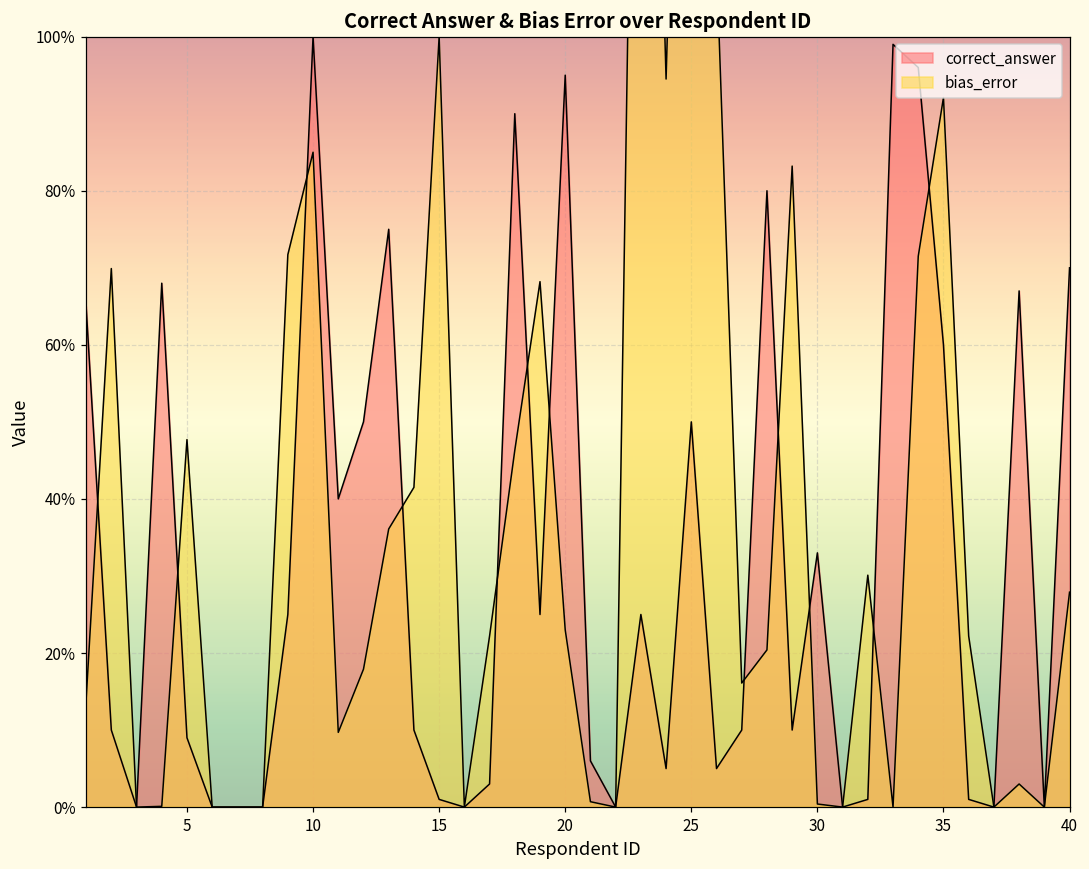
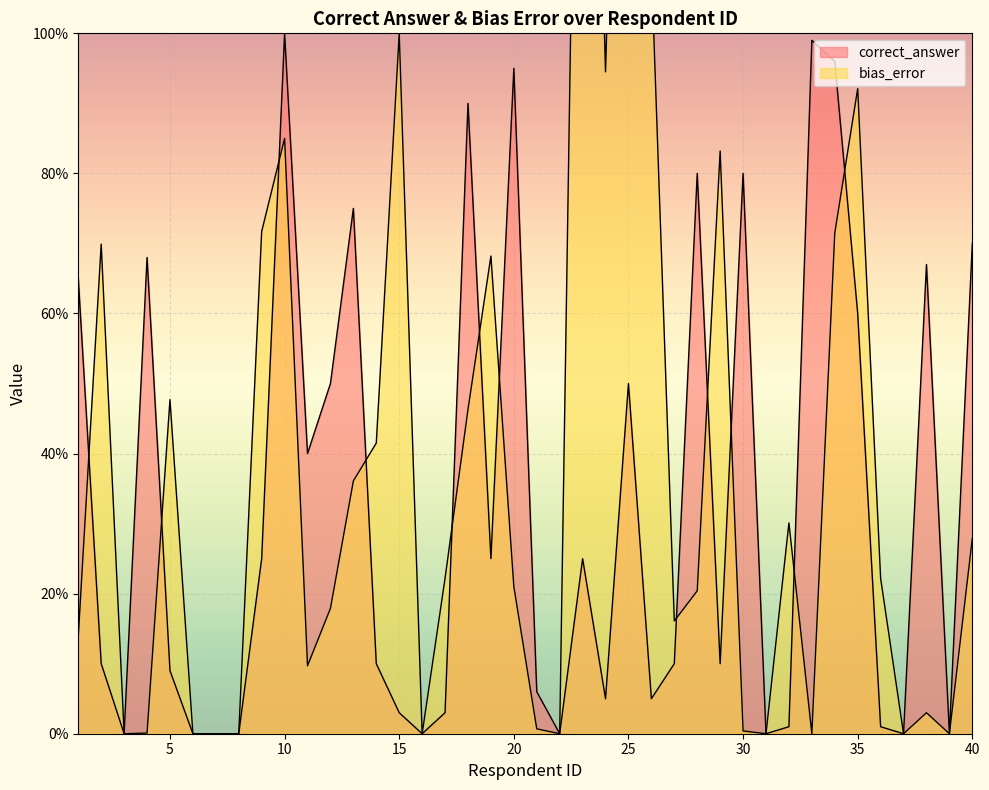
  {
    "correct_answer": {
      "5": "9%",
      "10": "100%",
-     "15": "1%",
+     "15": "3%",
      "20": "95%",
      "25": "50%",
-     "30": "33%",
+     "30": "80%",
      "35": "60%",
      "40": "70%"
    },
    "bias_error": {
      "5": "48%",
      "10": "85%",
      "15": "100%",
-     "20": "23%",
+     "20": "21%",
      "30": "0%",
      "35": "92%",
      "40": "28%"
    }
  }
